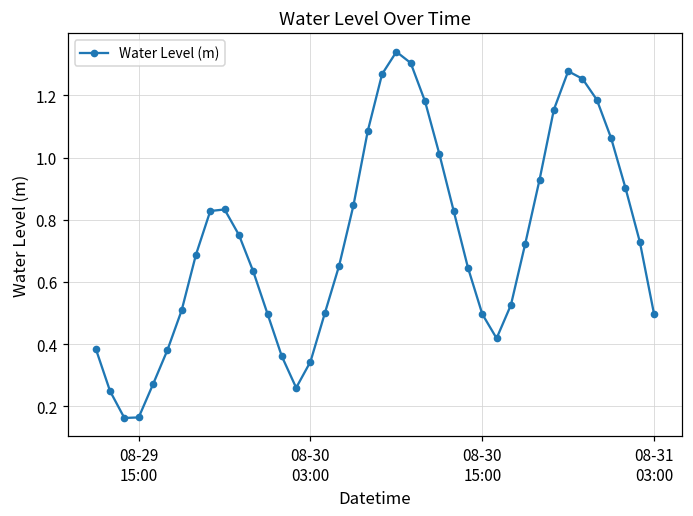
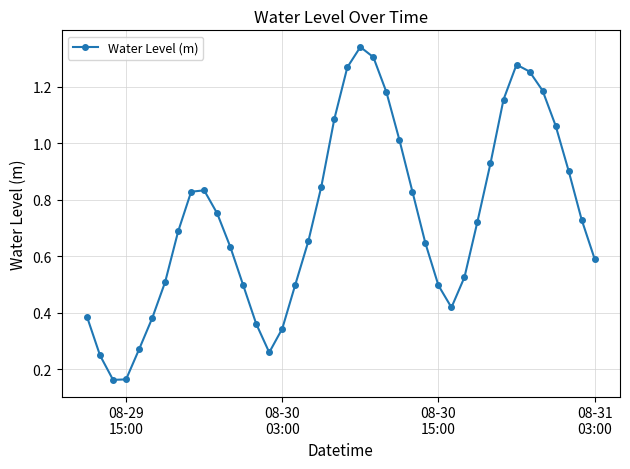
  {
    "08-29 15:00": 0.16,
    "08-30 03:00": 0.34,
    "08-30 15:00": 0.50,
-   "08-31 03:00": 0.50
+   "08-31 03:00": 0.59
  }
